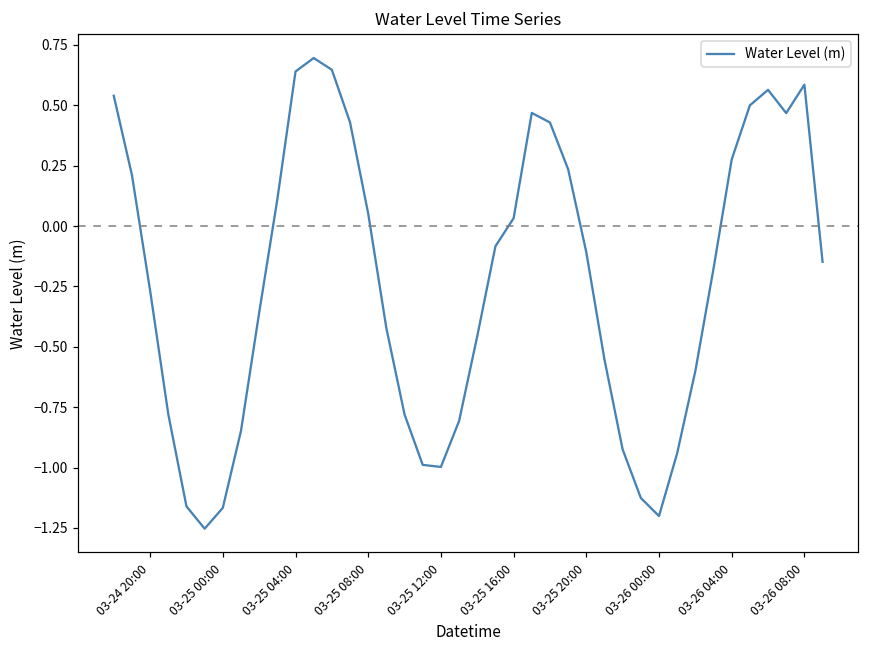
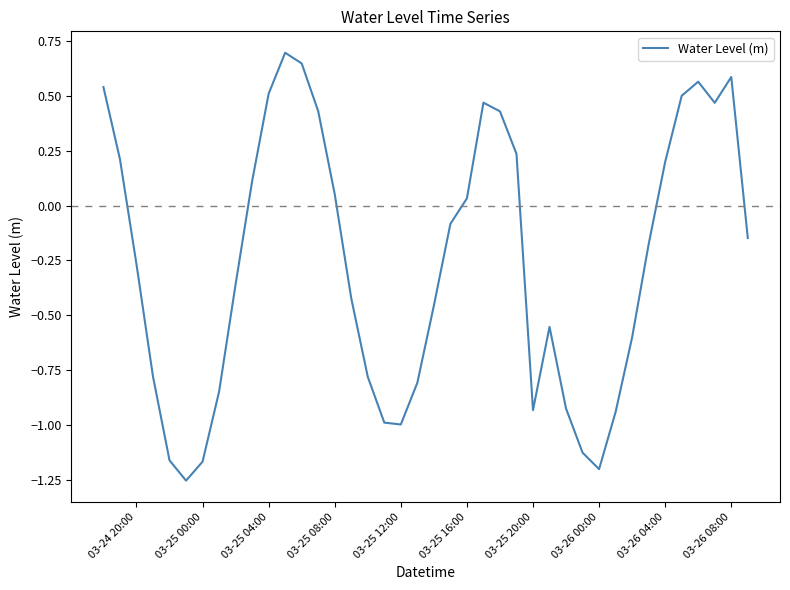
  {
    "03-24 20:00": -0.27,
    "03-25 00:00": -1.17,
-   "03-25 04:00": 0.64,
+   "03-25 04:00": 0.51,
    "03-25 08:00": 0.05,
    "03-25 12:00": -1.00,
    "03-25 16:00": 0.03,
-   "03-25 20:00": -0.11,
+   "03-25 20:00": -0.93,
    "03-26 00:00": -1.20,
-   "03-26 04:00": 0.28,
+   "03-26 04:00": 0.20,
    "03-26 08:00": 0.59
  }
